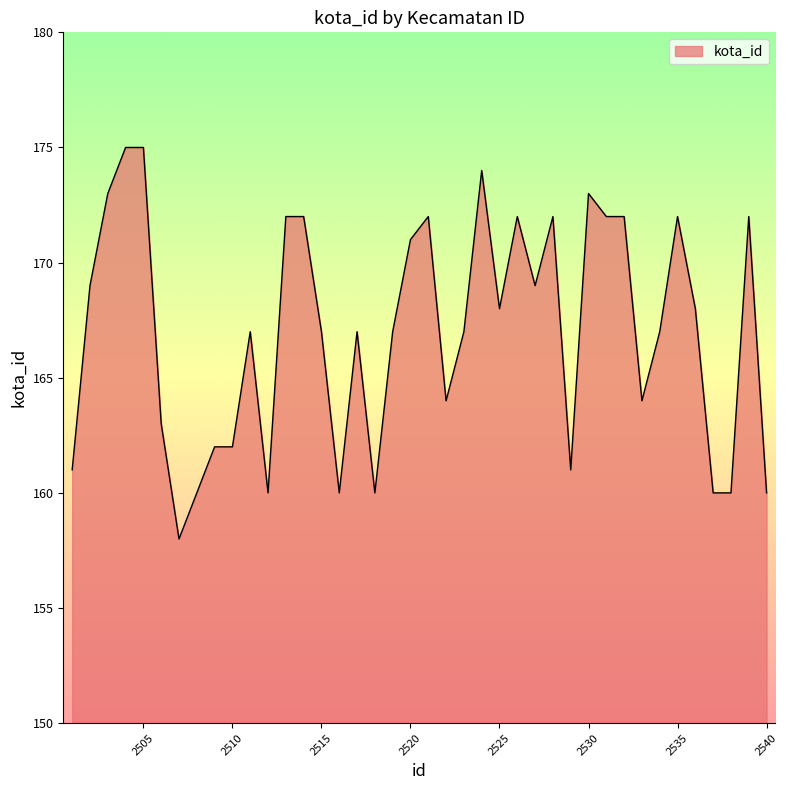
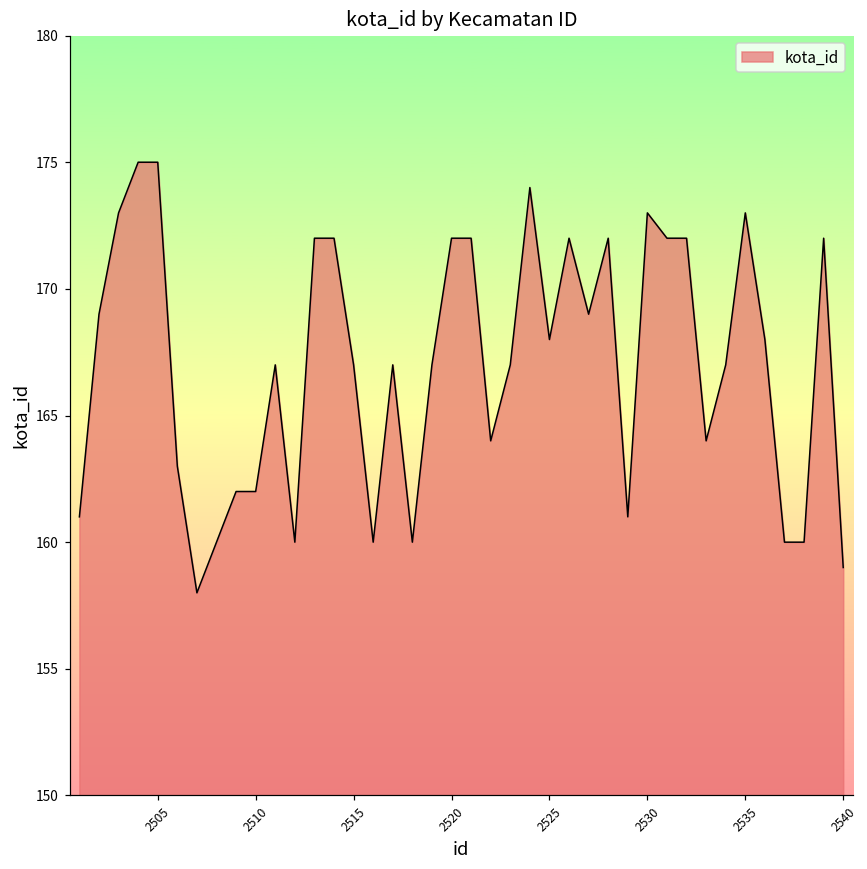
  {
    "2505": 175,
    "2510": 162,
    "2515": 167,
-   "2520": 171,
+   "2520": 172,
    "2525": 168,
    "2530": 173,
-   "2535": 172,
-   "2540": 160
+   "2535": 173,
+   "2540": 159
  }
